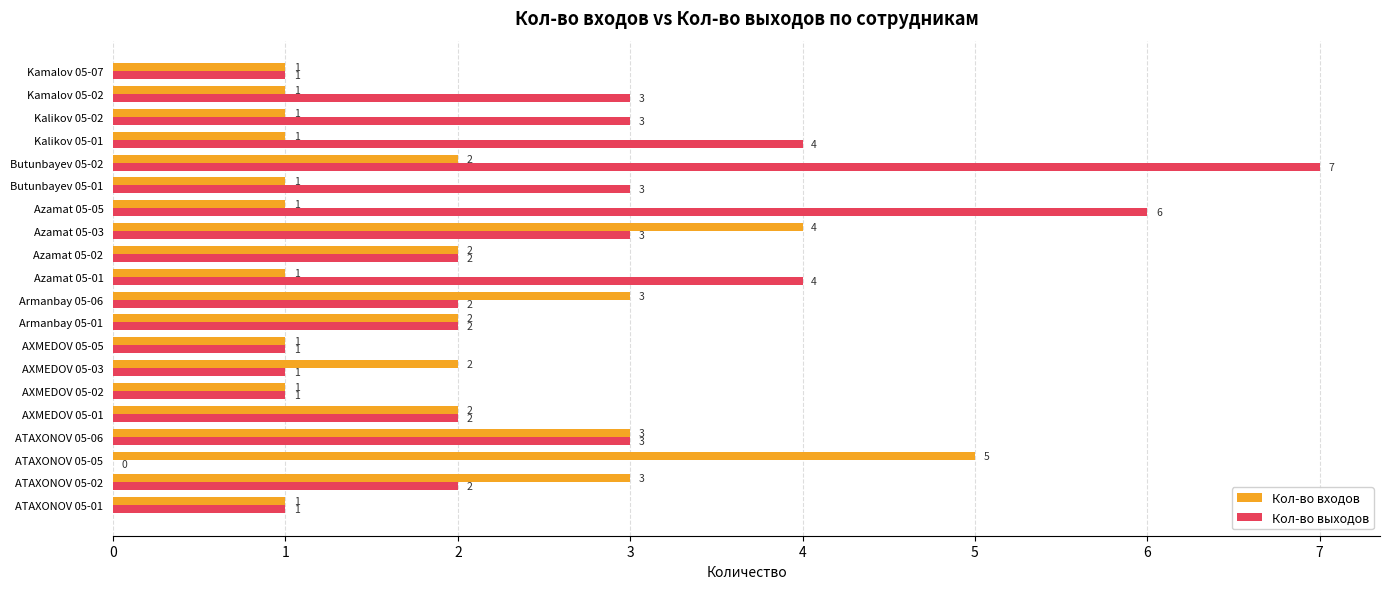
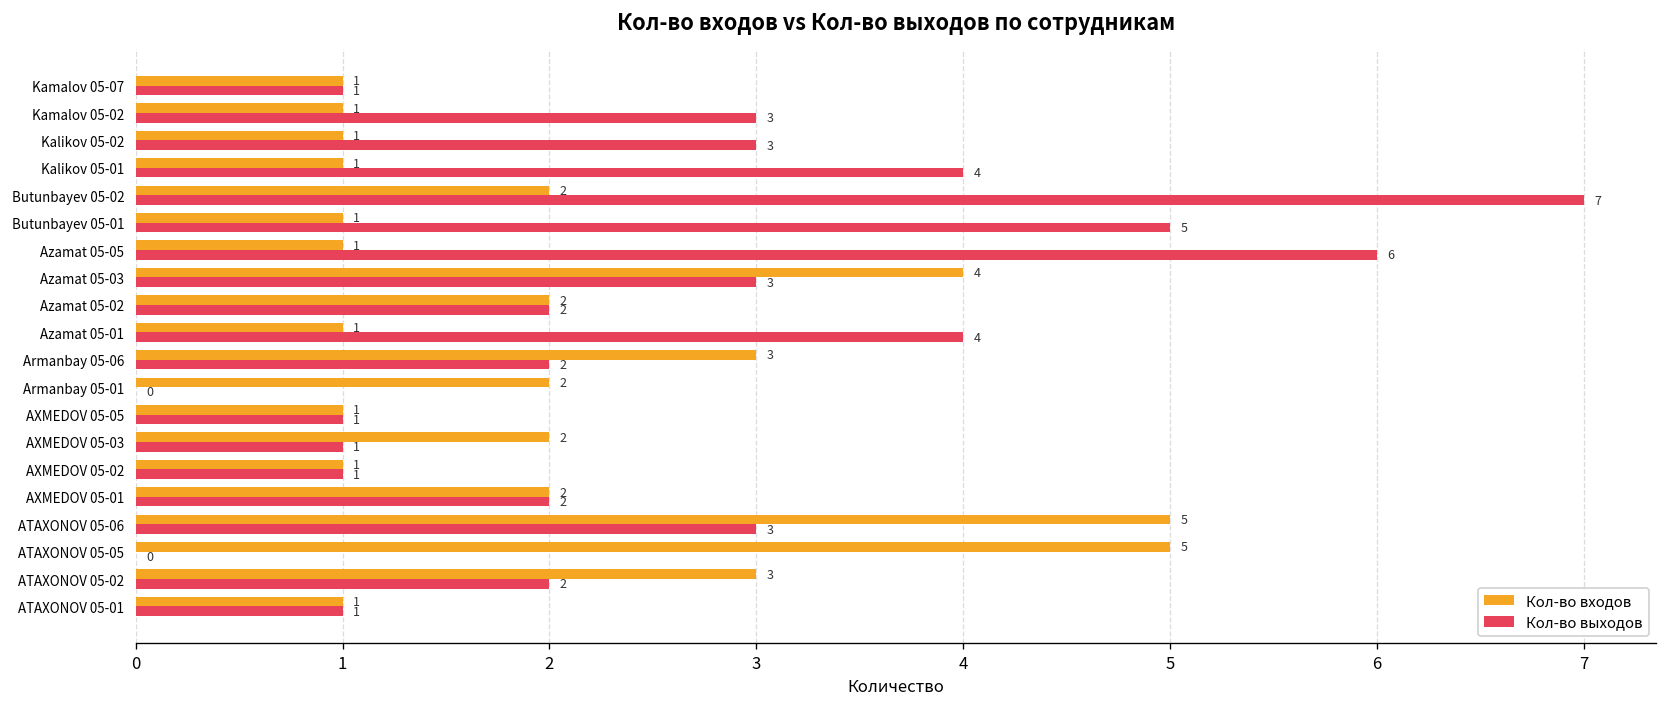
  {
    "Кол-во входов": {
      "Kamalov 05-02": 1,
      "Kalikov 05-02": 1,
      "Kalikov 05-01": 1,
      "Butunbayev 05-02": 2,
      "Butunbayev 05-01": 1,
      "Azamat 05-05": 1,
      "Azamat 05-03": 4,
      "Azamat 05-01": 1,
      "Armanbay 05-06": 3,
      "AXMEDOV 05-03": 2,
-     "ATAXONOV 05-06": 3,
+     "ATAXONOV 05-06": 5,
      "ATAXONOV 05-05": 5,
      "ATAXONOV 05-02": 3
    },
    "Кол-во выходов": {
      "Kamalov 05-02": 3,
      "Kalikov 05-02": 3,
      "Kalikov 05-01": 4,
      "Butunbayev 05-02": 7,
-     "Butunbayev 05-01": 3,
+     "Butunbayev 05-01": 5,
      "Azamat 05-05": 6,
      "Azamat 05-03": 3,
      "Azamat 05-01": 4,
      "Armanbay 05-06": 2,
-     "Armanbay 05-01": 2,
+     "Armanbay 05-01": 0,
      "AXMEDOV 05-03": 1,
      "ATAXONOV 05-05": 0,
      "ATAXONOV 05-02": 2
    }
  }
